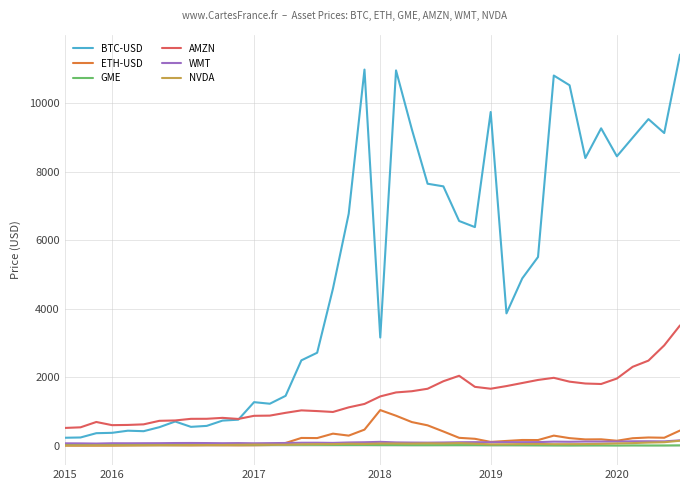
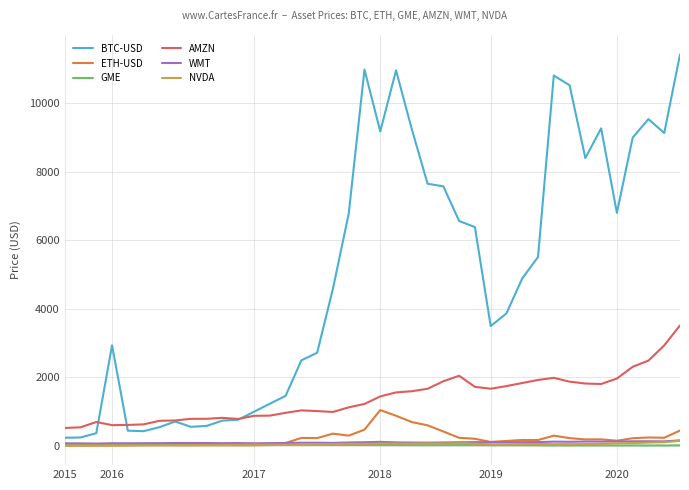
  {
    "BTC-USD": {
      "2015": 200,
-     "2016": 400,
-     "2017": 1300,
-     "2018": 3200,
-     "2019": 9700,
-     "2020": 8400
+     "2016": 2900,
+     "2017": 1000,
+     "2018": 9200,
+     "2019": 3500,
+     "2020": 6800
    }
  }
